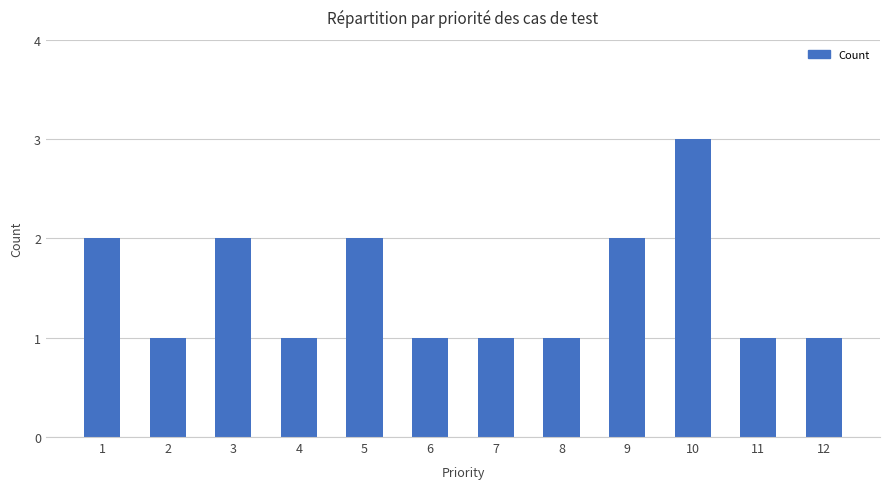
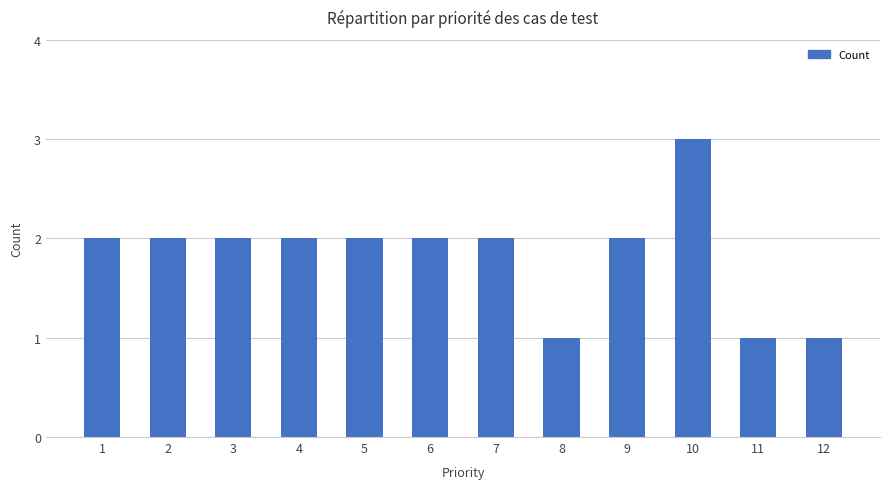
  {
    "1": 2,
-   "2": 1,
+   "2": 2,
    "3": 2,
-   "4": 1,
+   "4": 2,
    "5": 2,
-   "6": 1,
-   "7": 1,
+   "6": 2,
+   "7": 2,
    "8": 1,
    "9": 2,
    "10": 3,
    "11": 1,
    "12": 1
  }
